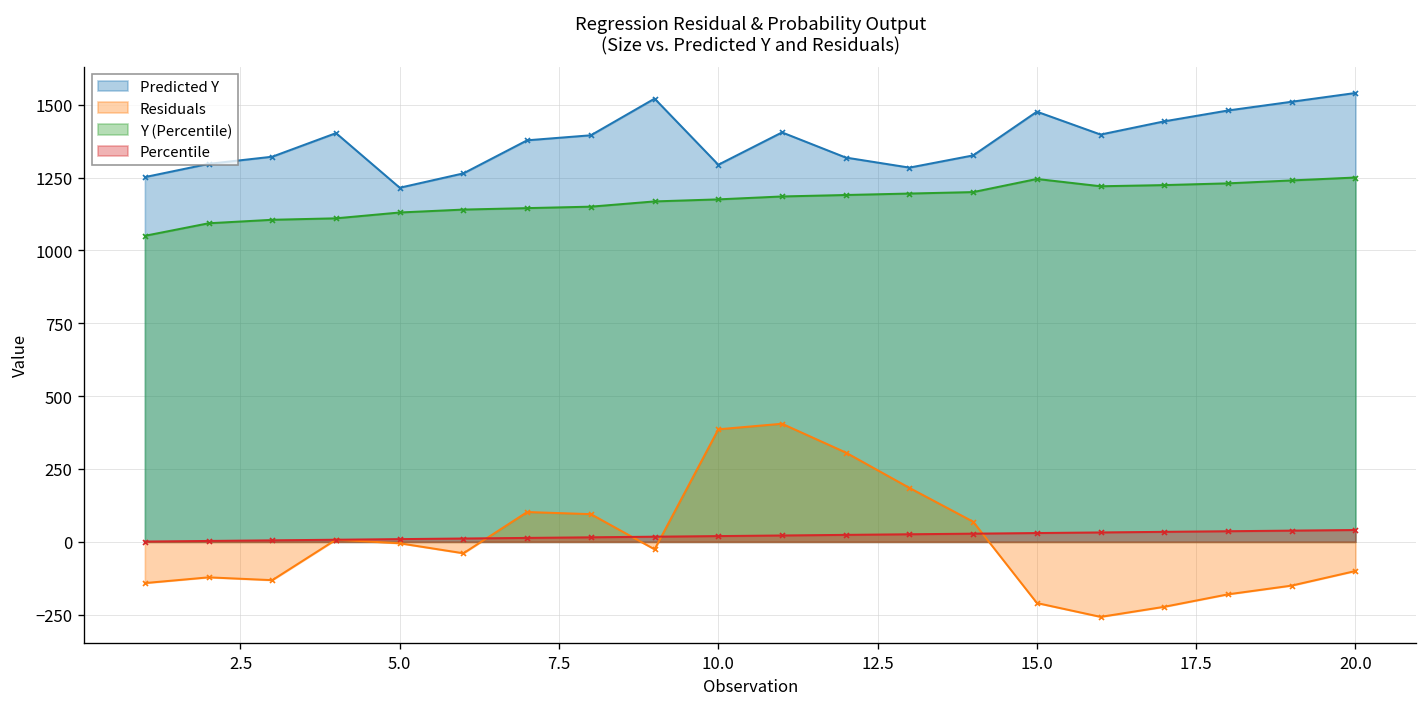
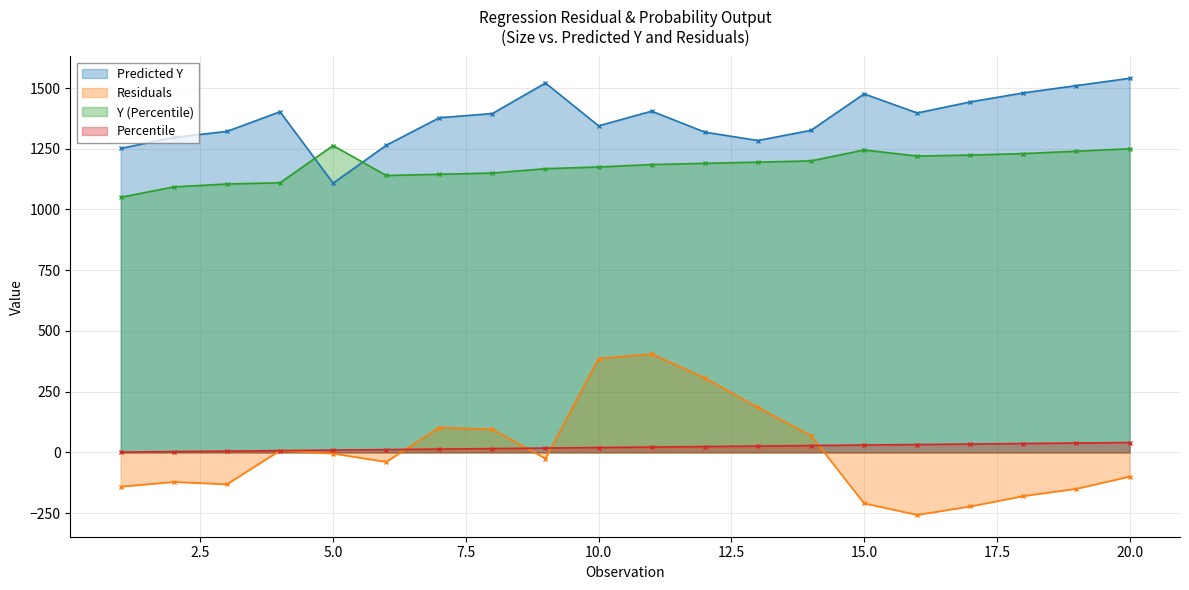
  {
    "Predicted Y": {
-     "5.0": 1210,
-     "10.0": 1290,
+     "5.0": 1110,
+     "10.0": 1340,
      "15.0": 1480,
      "20.0": 1540
    },
    "Y (Percentile)": {
-     "5.0": 1130,
+     "5.0": 1260,
      "10.0": 1180,
      "15.0": 1250,
      "20.0": 1250
    }
  }
